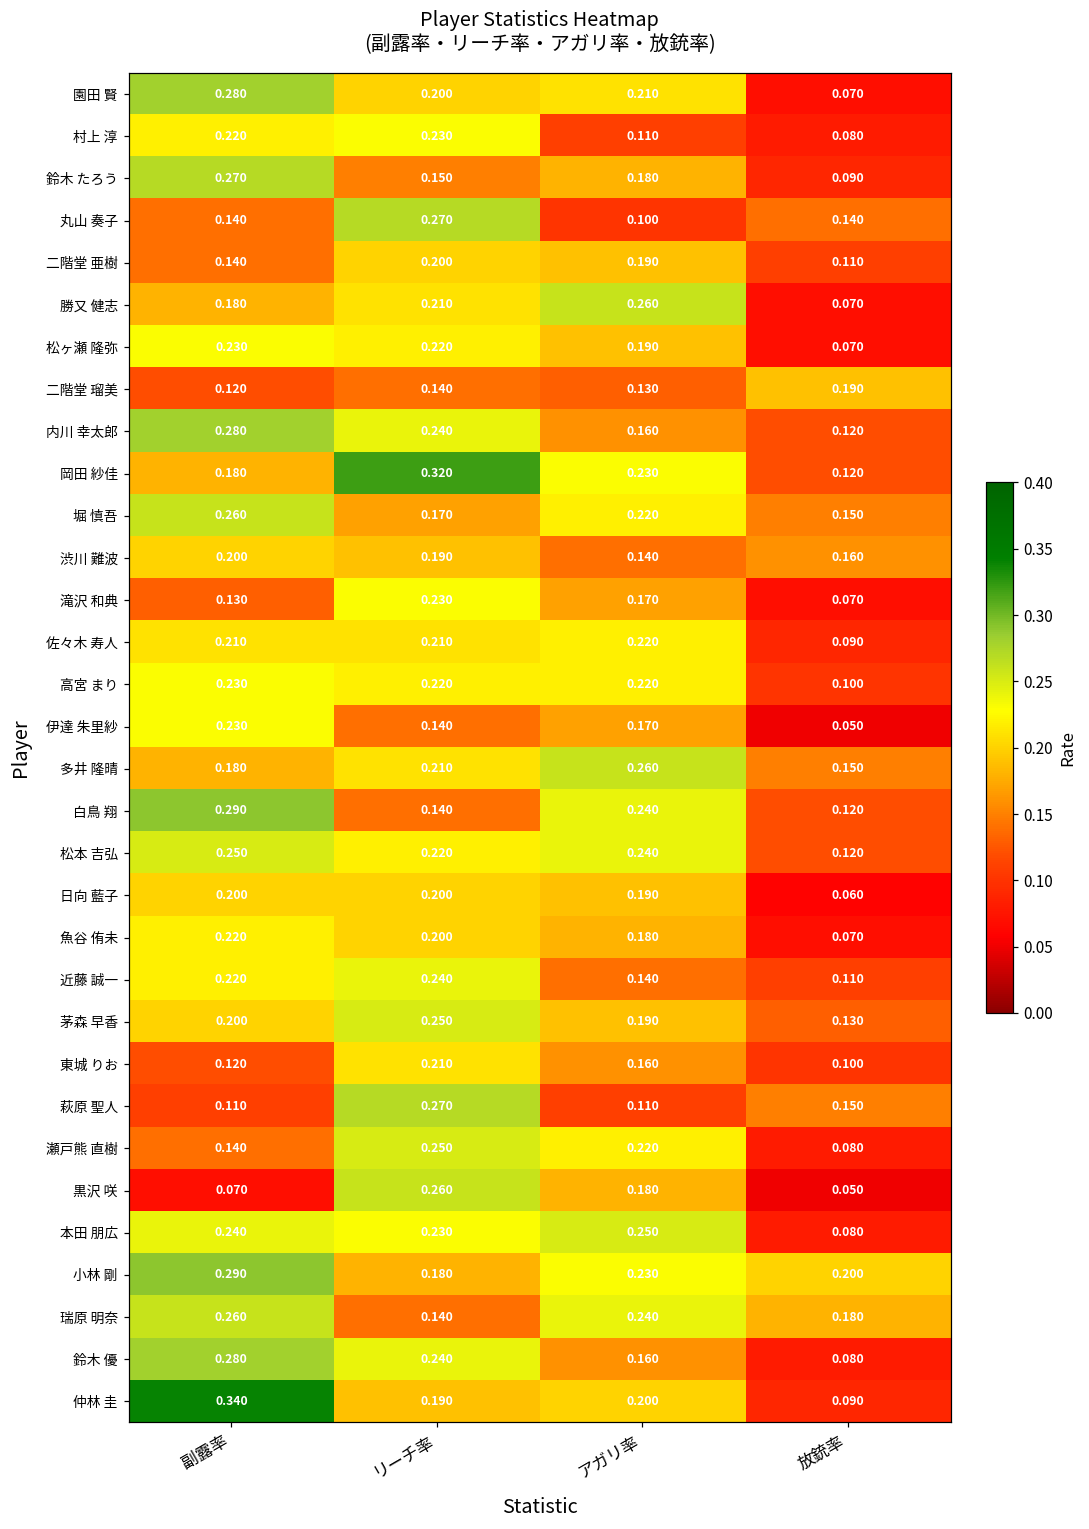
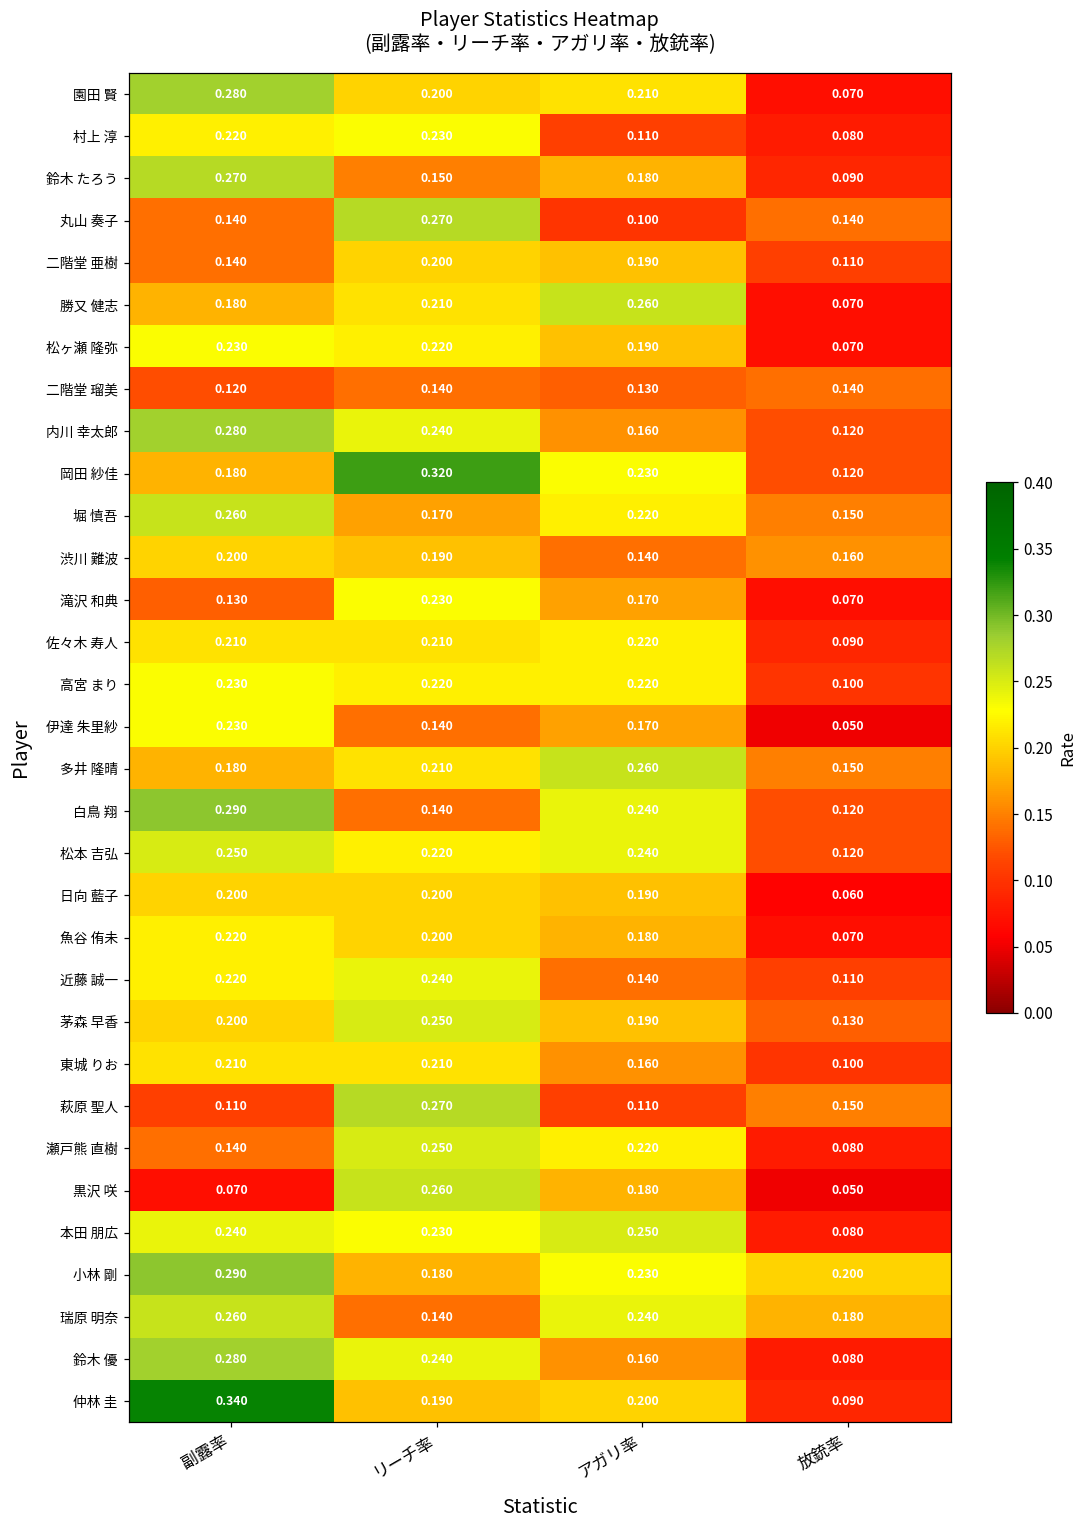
  {
    "園田 賢": {
      "副露率": 0.280,
      "リーチ率": 0.200,
      "アガリ率": 0.210,
      "放銃率": 0.070
    },
    "村上 淳": {
      "副露率": 0.220,
      "リーチ率": 0.230,
      "アガリ率": 0.110,
      "放銃率": 0.080
    },
    "鈴木 たろう": {
      "副露率": 0.270,
      "リーチ率": 0.150,
      "アガリ率": 0.180,
      "放銃率": 0.090
    },
    "丸山 奏子": {
      "副露率": 0.140,
      "リーチ率": 0.270,
      "アガリ率": 0.100,
      "放銃率": 0.140
    },
    "二階堂 亜樹": {
      "副露率": 0.140,
      "リーチ率": 0.200,
      "アガリ率": 0.190,
      "放銃率": 0.110
    },
    "勝又 健志": {
      "副露率": 0.180,
      "リーチ率": 0.210,
      "アガリ率": 0.260,
      "放銃率": 0.070
    },
    "松ヶ瀬 隆弥": {
      "副露率": 0.230,
      "リーチ率": 0.220,
      "アガリ率": 0.190,
      "放銃率": 0.070
    },
    "二階堂 瑠美": {
      "副露率": 0.120,
      "リーチ率": 0.140,
      "アガリ率": 0.130,
-     "放銃率": 0.190
+     "放銃率": 0.140
    },
    "内川 幸太郎": {
      "副露率": 0.280,
      "リーチ率": 0.240,
      "アガリ率": 0.160,
      "放銃率": 0.120
    },
    "岡田 紗佳": {
      "副露率": 0.180,
      "リーチ率": 0.320,
      "アガリ率": 0.230,
      "放銃率": 0.120
    },
    "堀 慎吾": {
      "副露率": 0.260,
      "リーチ率": 0.170,
      "アガリ率": 0.220,
      "放銃率": 0.150
    },
    "渋川 難波": {
      "副露率": 0.200,
      "リーチ率": 0.190,
      "アガリ率": 0.140,
      "放銃率": 0.160
    },
    "滝沢 和典": {
      "副露率": 0.130,
      "リーチ率": 0.230,
      "アガリ率": 0.170,
      "放銃率": 0.070
    },
    "佐々木 寿人": {
      "副露率": 0.210,
      "リーチ率": 0.210,
      "アガリ率": 0.220,
      "放銃率": 0.090
    },
    "高宮 まり": {
      "副露率": 0.230,
      "リーチ率": 0.220,
      "アガリ率": 0.220,
      "放銃率": 0.100
    },
    "伊達 朱里紗": {
      "副露率": 0.230,
      "リーチ率": 0.140,
      "アガリ率": 0.170,
      "放銃率": 0.050
    },
    "多井 隆晴": {
      "副露率": 0.180,
      "リーチ率": 0.210,
      "アガリ率": 0.260,
      "放銃率": 0.150
    },
    "白鳥 翔": {
      "副露率": 0.290,
      "リーチ率": 0.140,
      "アガリ率": 0.240,
      "放銃率": 0.120
    },
    "松本 吉弘": {
      "副露率": 0.250,
      "リーチ率": 0.220,
      "アガリ率": 0.240,
      "放銃率": 0.120
    },
    "日向 藍子": {
      "副露率": 0.200,
      "リーチ率": 0.200,
      "アガリ率": 0.190,
      "放銃率": 0.060
    },
    "魚谷 侑未": {
      "副露率": 0.220,
      "リーチ率": 0.200,
      "アガリ率": 0.180,
      "放銃率": 0.070
    },
    "近藤 誠一": {
      "副露率": 0.220,
      "リーチ率": 0.240,
      "アガリ率": 0.140,
      "放銃率": 0.110
    },
    "茅森 早香": {
      "副露率": 0.200,
      "リーチ率": 0.250,
      "アガリ率": 0.190,
      "放銃率": 0.130
    },
    "東城 りお": {
-     "副露率": 0.120,
+     "副露率": 0.210,
      "リーチ率": 0.210,
      "アガリ率": 0.160,
      "放銃率": 0.100
    },
    "萩原 聖人": {
      "副露率": 0.110,
      "リーチ率": 0.270,
      "アガリ率": 0.110,
      "放銃率": 0.150
    },
    "瀬戸熊 直樹": {
      "副露率": 0.140,
      "リーチ率": 0.250,
      "アガリ率": 0.220,
      "放銃率": 0.080
    },
    "黒沢 咲": {
      "副露率": 0.070,
      "リーチ率": 0.260,
      "アガリ率": 0.180,
      "放銃率": 0.050
    },
    "本田 朋広": {
      "副露率": 0.240,
      "リーチ率": 0.230,
      "アガリ率": 0.250,
      "放銃率": 0.080
    },
    "小林 剛": {
      "副露率": 0.290,
      "リーチ率": 0.180,
      "アガリ率": 0.230,
      "放銃率": 0.200
    },
    "瑞原 明奈": {
      "副露率": 0.260,
      "リーチ率": 0.140,
      "アガリ率": 0.240,
      "放銃率": 0.180
    },
    "鈴木 優": {
      "副露率": 0.280,
      "リーチ率": 0.240,
      "アガリ率": 0.160,
      "放銃率": 0.080
    },
    "仲林 圭": {
      "副露率": 0.340,
      "リーチ率": 0.190,
      "アガリ率": 0.200,
      "放銃率": 0.090
    }
  }
